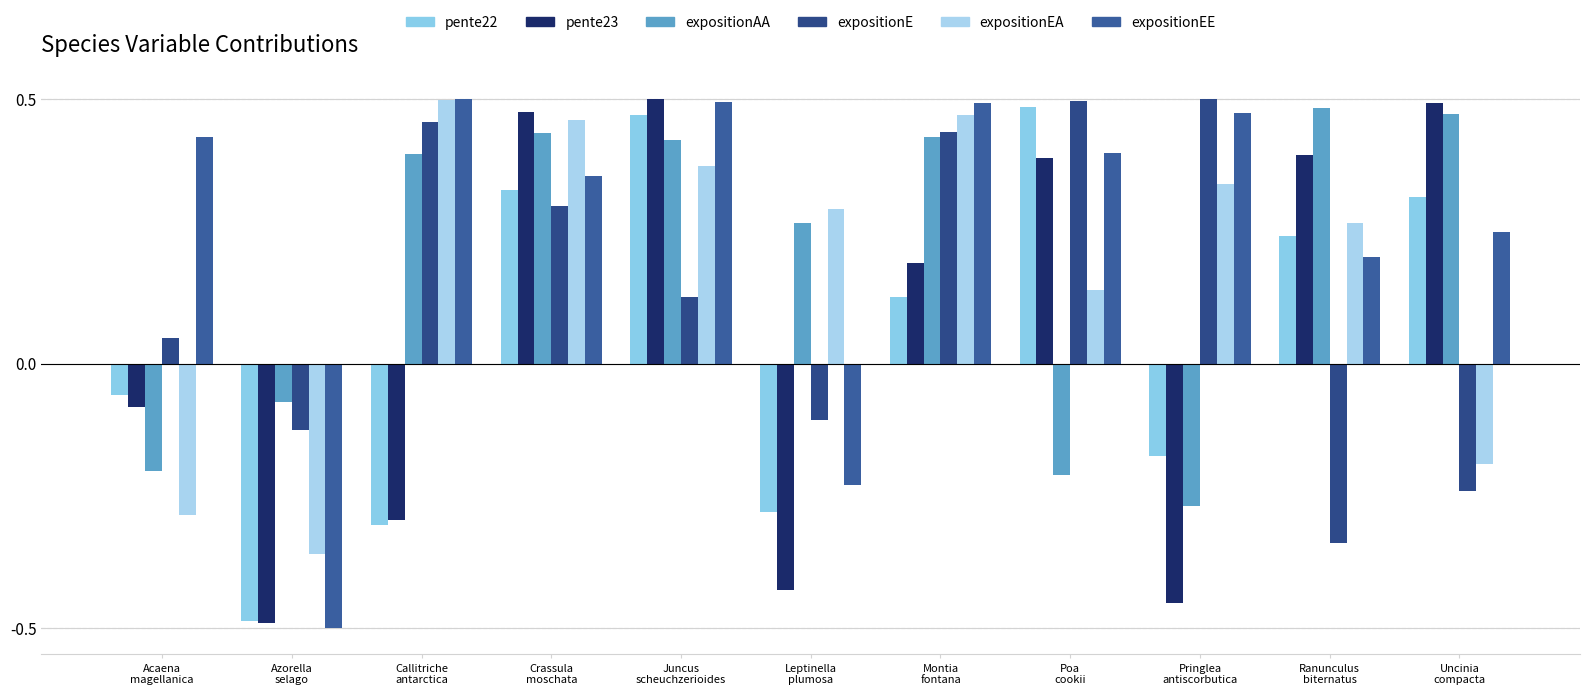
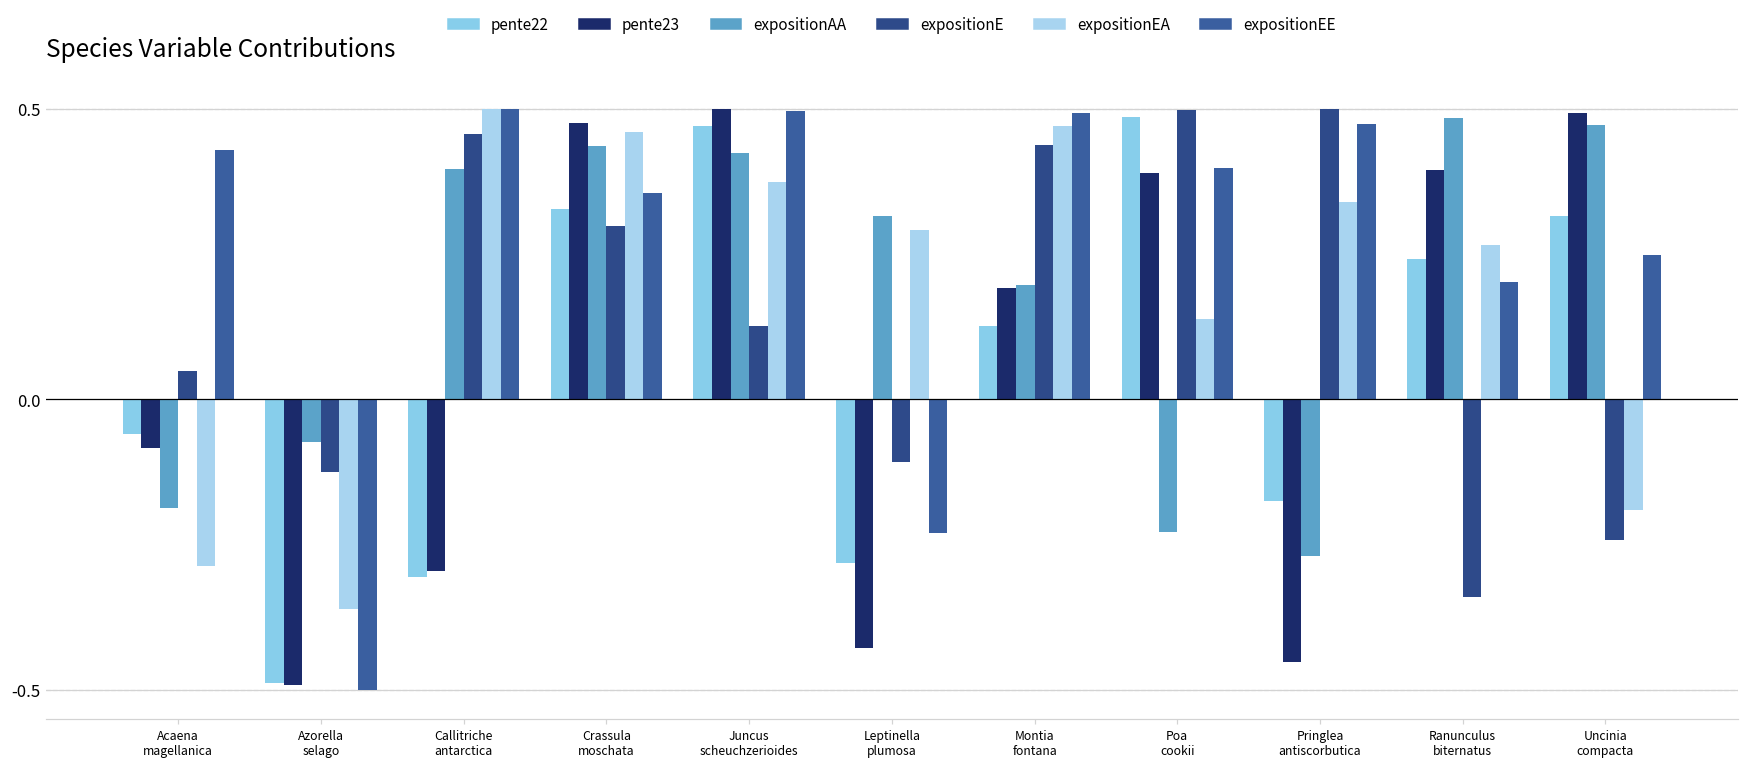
  {
    "expositionAA": {
-     "Acaena magellanica": -0.20,
+     "Acaena magellanica": -0.19,
      "Azorella selago": -0.07,
      "Callitriche antarctica": 0.40,
      "Crassula moschata": 0.44,
      "Juncus scheuchzerioides": 0.42,
-     "Leptinella plumosa": 0.27,
-     "Montia fontana": 0.43,
-     "Poa cookii": -0.21,
+     "Leptinella plumosa": 0.32,
+     "Montia fontana": 0.20,
+     "Poa cookii": -0.23,
      "Pringlea antiscorbutica": -0.27,
      "Ranunculus biternatus": 0.48,
      "Uncinia compacta": 0.47
    }
  }
